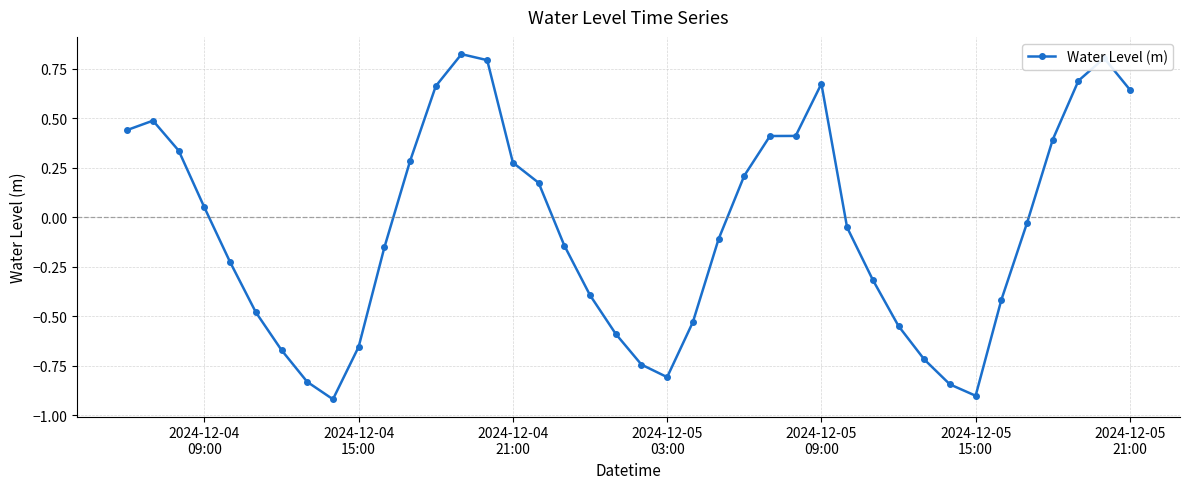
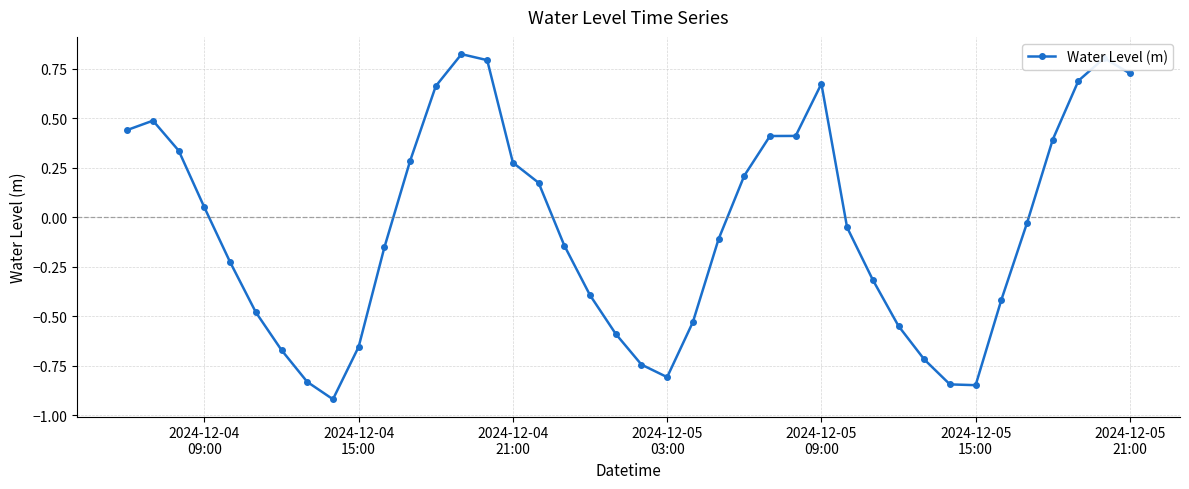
  {
    "2024-12-04 09:00": 0.05,
    "2024-12-04 15:00": -0.66,
    "2024-12-04 21:00": 0.28,
    "2024-12-05 03:00": -0.81,
    "2024-12-05 09:00": 0.67,
-   "2024-12-05 15:00": -0.90,
-   "2024-12-05 21:00": 0.64
+   "2024-12-05 15:00": -0.85,
+   "2024-12-05 21:00": 0.73
  }
